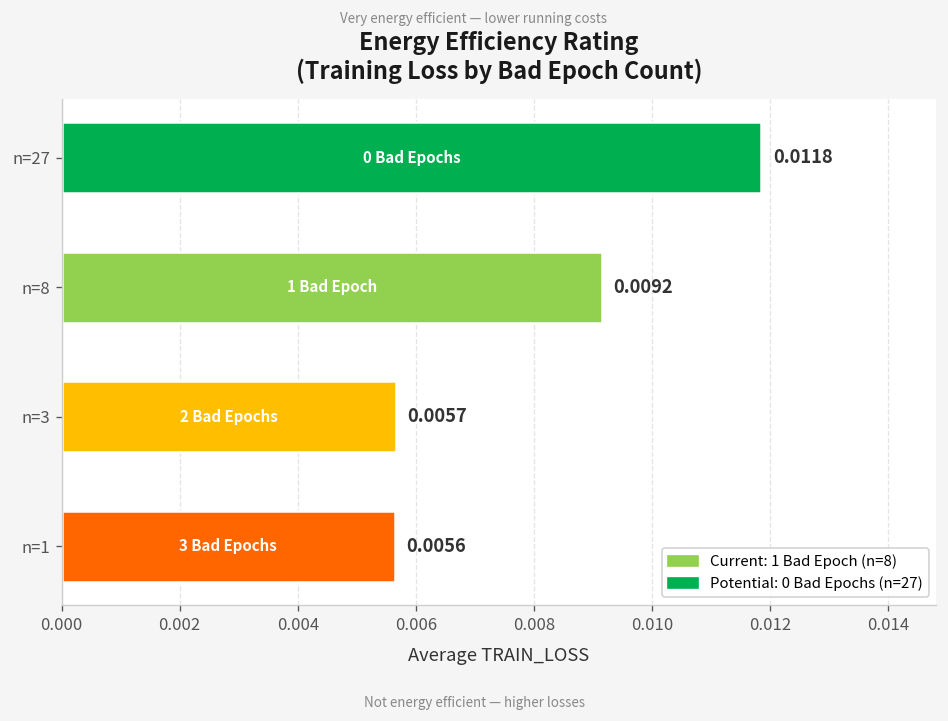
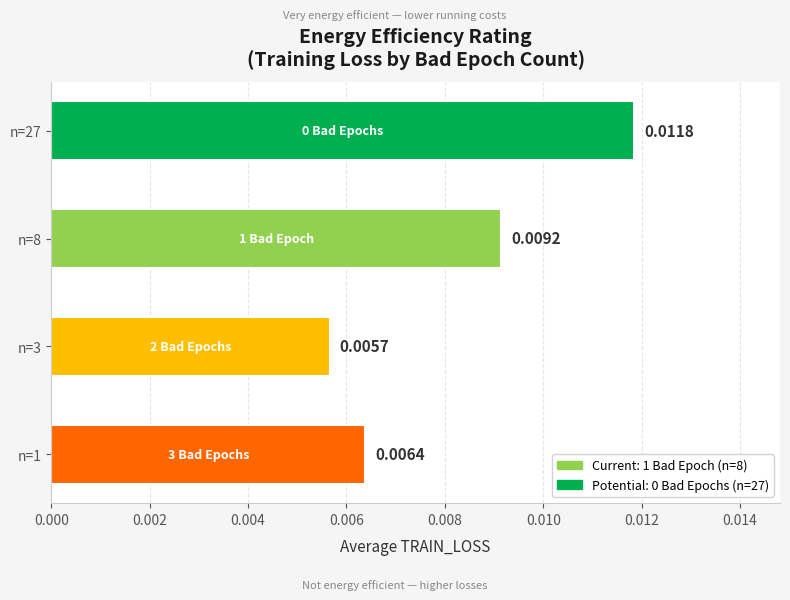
  {
    "n=27": 0.0118,
    "n=8": 0.0092,
    "n=3": 0.0057,
-   "n=1": 0.0056
+   "n=1": 0.0064
  }
